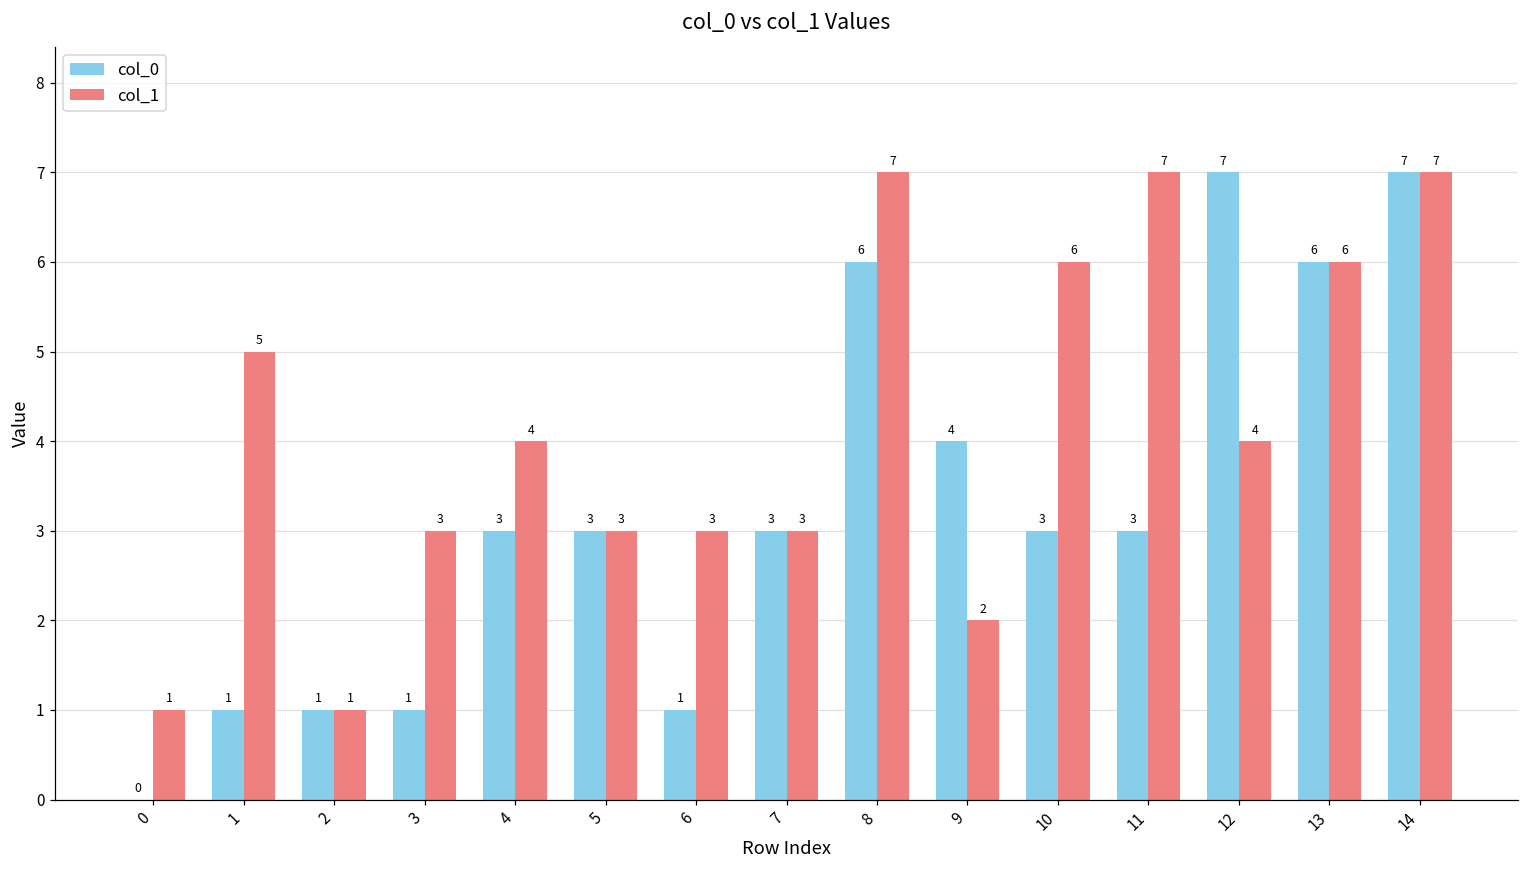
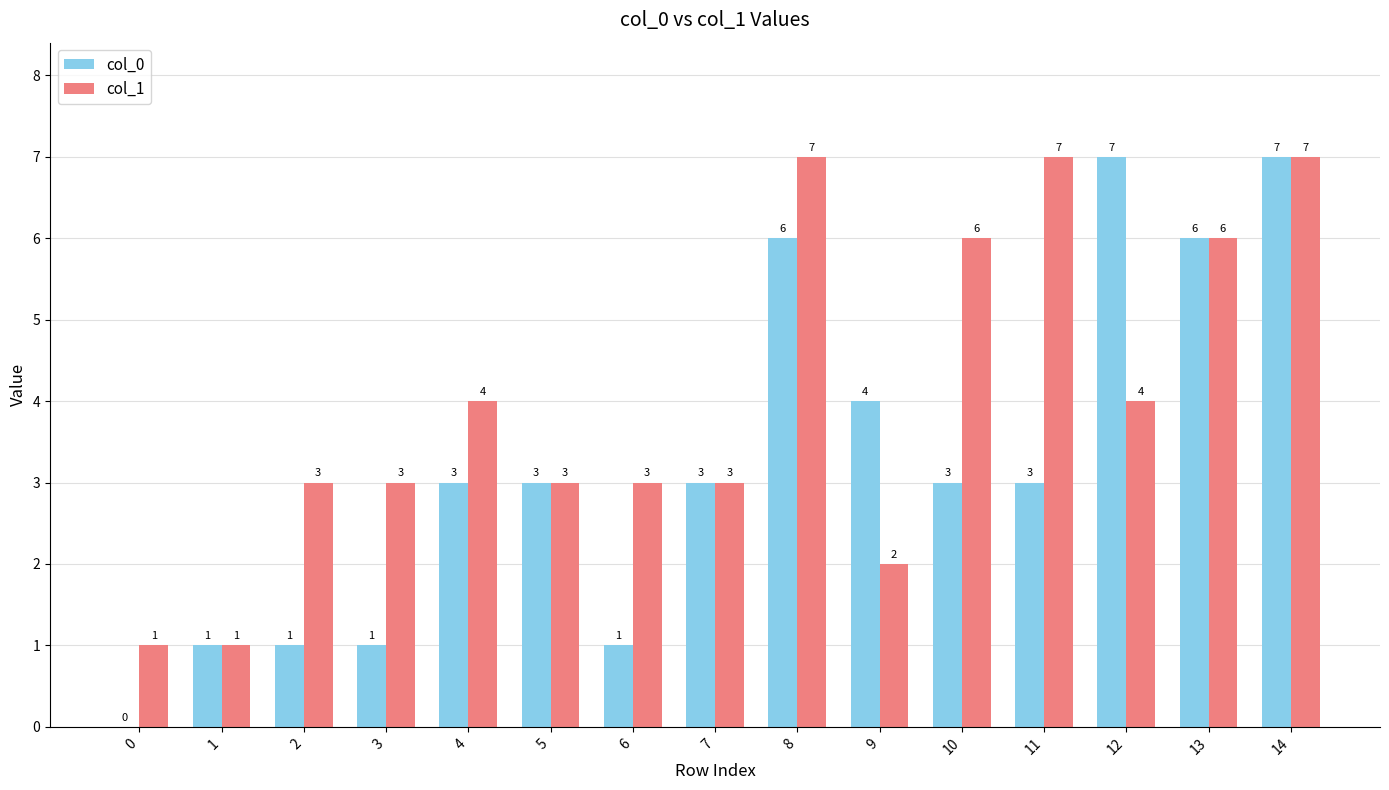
  {
    "col_0": {
      "0": 0,
      "1": 1,
      "2": 1,
      "3": 1,
      "4": 3,
      "5": 3,
      "6": 1,
      "7": 3,
      "8": 6,
      "9": 4,
      "10": 3,
      "11": 3,
      "12": 7,
      "13": 6,
      "14": 7
    },
    "col_1": {
      "0": 1,
-     "1": 5,
-     "2": 1,
+     "1": 1,
+     "2": 3,
      "3": 3,
      "4": 4,
      "5": 3,
      "6": 3,
      "7": 3,
      "8": 7,
      "9": 2,
      "10": 6,
      "11": 7,
      "12": 4,
      "13": 6,
      "14": 7
    }
  }
